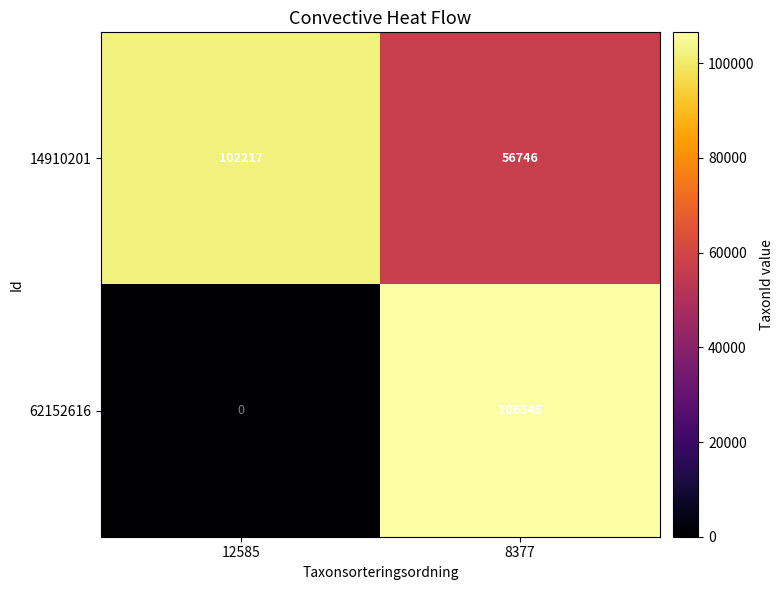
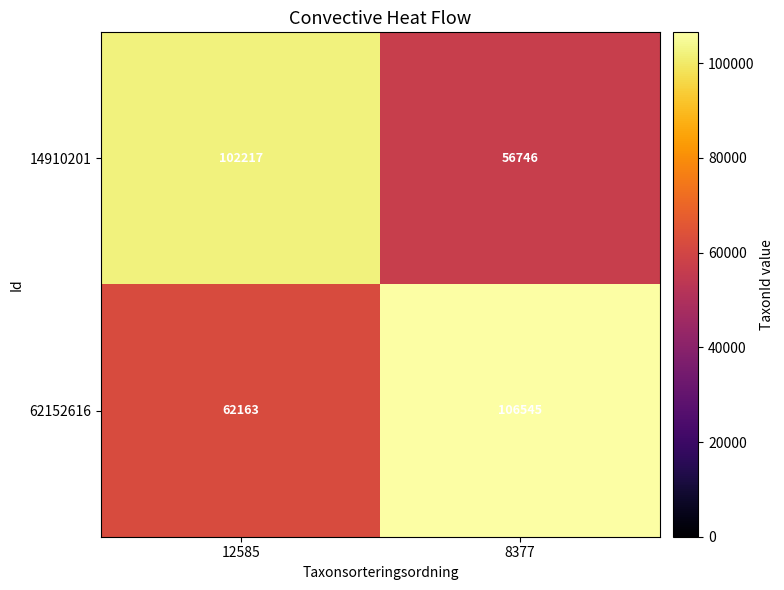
  {
    "14910201": {
      "12585": 102217,
      "8377": 56746
    },
    "62152616": {
-     "12585": 0,
+     "12585": 62163,
      "8377": 106545
    }
  }
